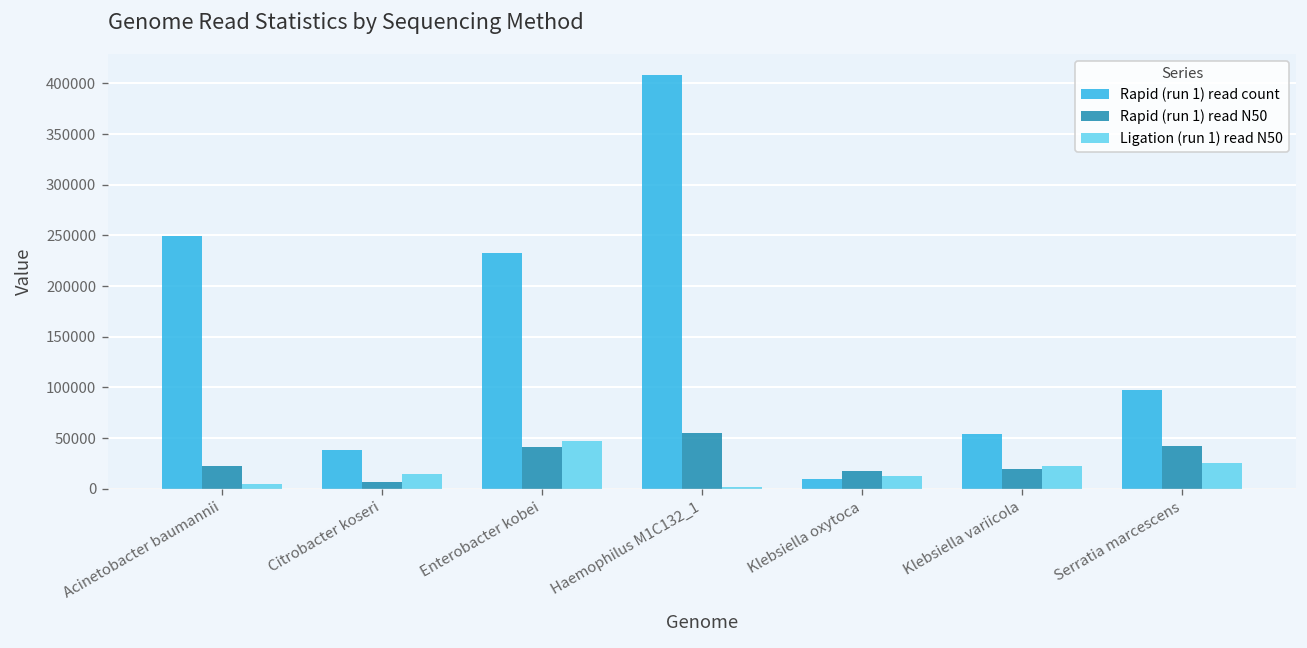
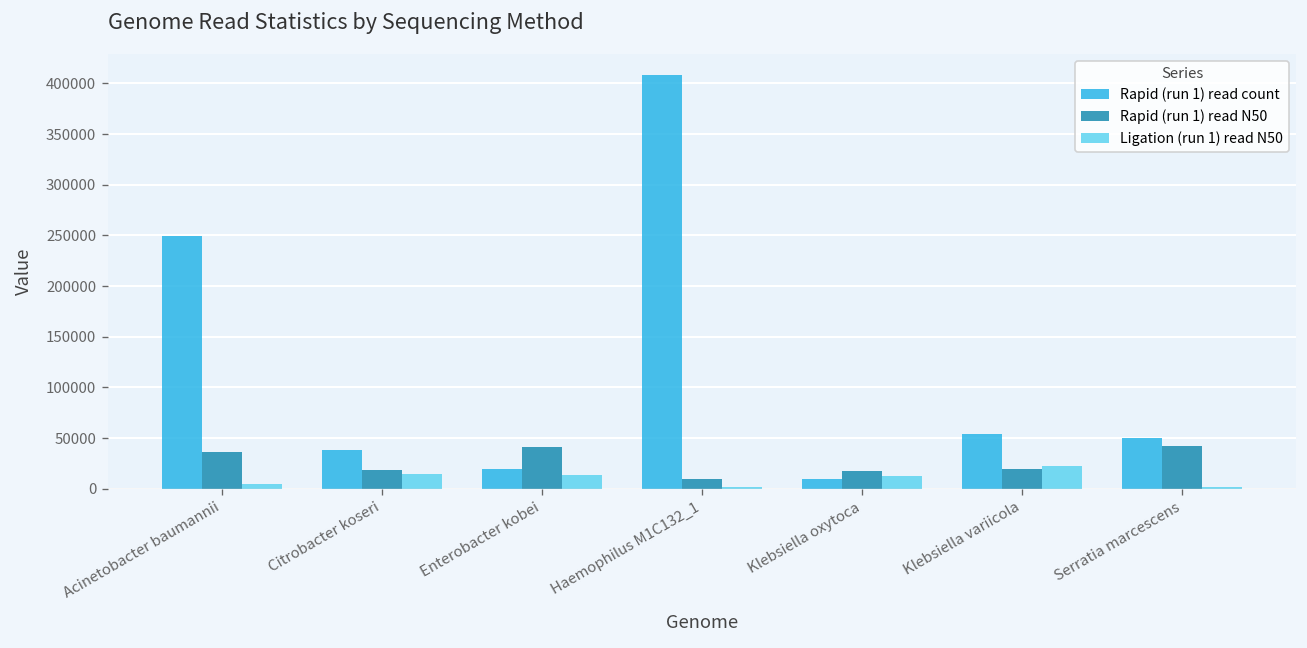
  {
    "Rapid (run 1) read count": {
      "Acinetobacter baumannii": 250000,
      "Citrobacter koseri": 40000,
-     "Enterobacter kobei": 230000,
+     "Enterobacter kobei": 20000,
      "Haemophilus M1C132_1": 410000,
      "Klebsiella oxytoca": 10000,
      "Klebsiella variicola": 50000,
-     "Serratia marcescens": 100000
+     "Serratia marcescens": 50000
    },
    "Rapid (run 1) read N50": {
-     "Acinetobacter baumannii": 20000,
-     "Citrobacter koseri": 10000,
+     "Acinetobacter baumannii": 40000,
+     "Citrobacter koseri": 20000,
      "Enterobacter kobei": 40000,
-     "Haemophilus M1C132_1": 50000,
+     "Haemophilus M1C132_1": 10000,
      "Klebsiella oxytoca": 20000,
      "Klebsiella variicola": 20000,
      "Serratia marcescens": 40000
    },
    "Ligation (run 1) read N50": {
      "Acinetobacter baumannii": 0,
      "Citrobacter koseri": 10000,
-     "Enterobacter kobei": 50000,
+     "Enterobacter kobei": 10000,
      "Klebsiella oxytoca": 10000,
      "Klebsiella variicola": 20000,
-     "Serratia marcescens": 20000
+     "Serratia marcescens": 0
    }
  }
